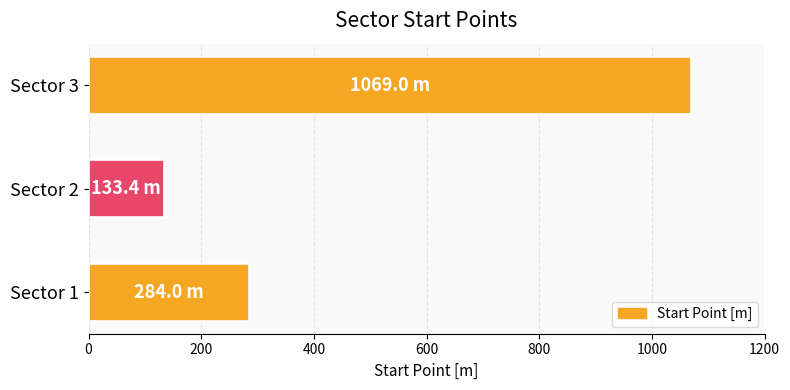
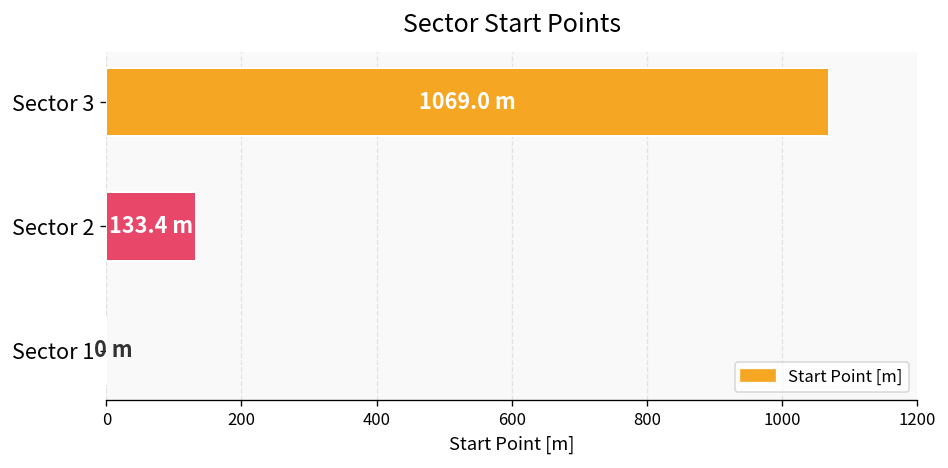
  {
    "Sector 3": 1069.0,
    "Sector 2": 133.4,
-   "Sector 1": 284.0
+   "Sector 1": 0
  }
